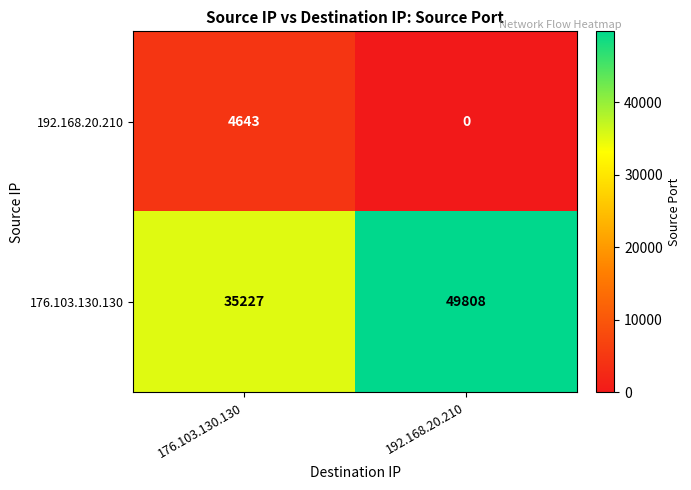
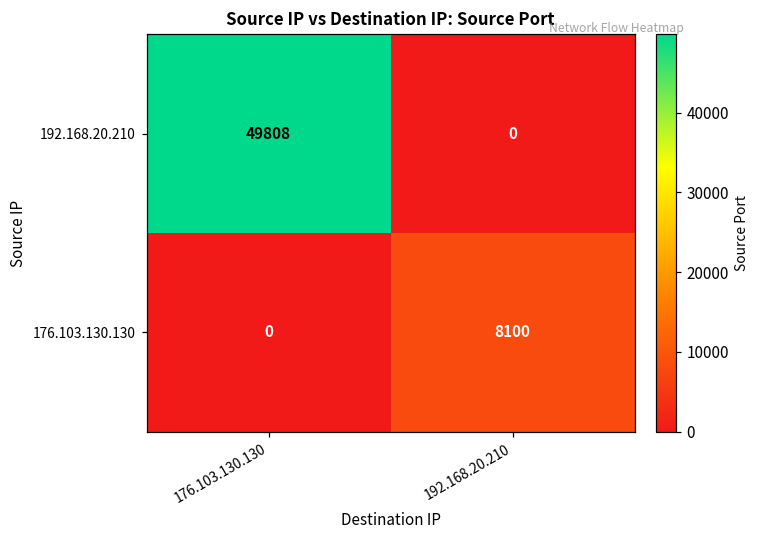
  {
    "192.168.20.210": {
-     "176.103.130.130": 4643,
+     "176.103.130.130": 49808,
      "192.168.20.210": 0
    },
    "176.103.130.130": {
-     "176.103.130.130": 35227,
-     "192.168.20.210": 49808
+     "176.103.130.130": 0,
+     "192.168.20.210": 8100
    }
  }
